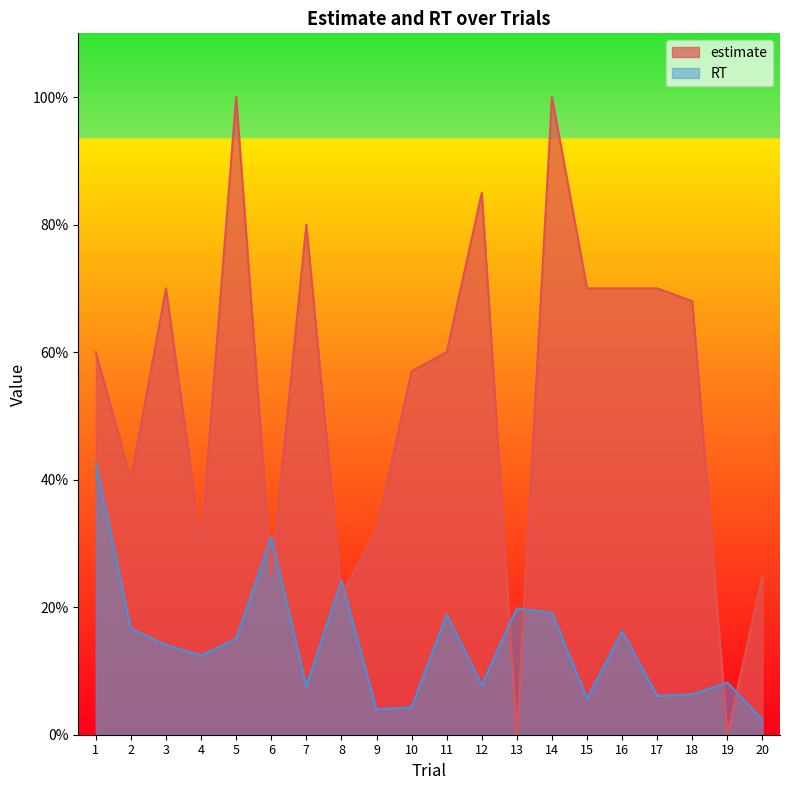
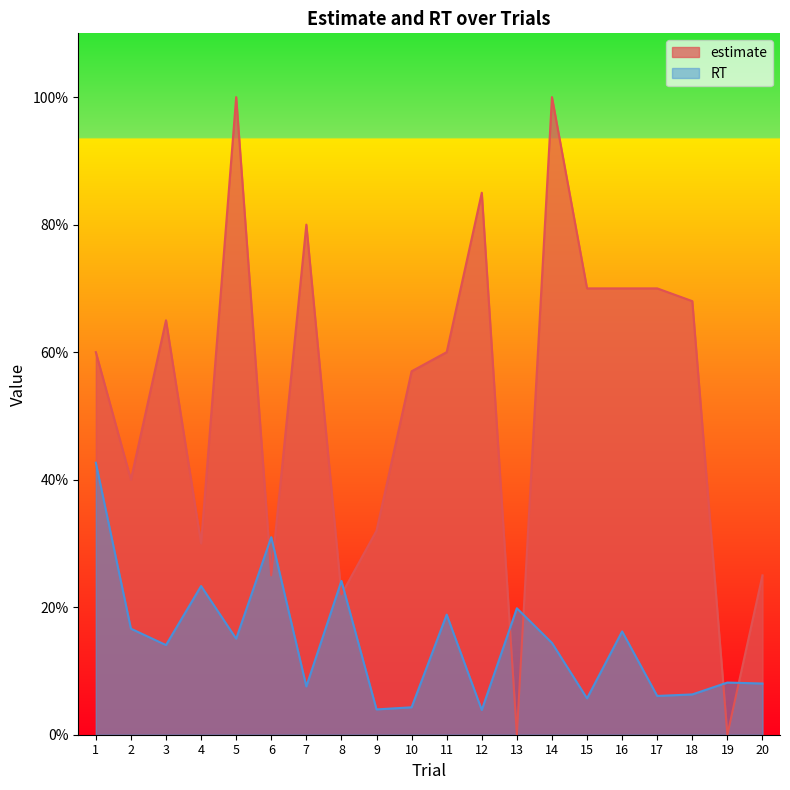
  {
    "estimate": {
      "1": "60%",
      "2": "40%",
-     "3": "70%",
+     "3": "65%",
      "4": "30%",
      "5": "100%",
      "6": "25%",
      "7": "80%",
      "8": "22%",
      "9": "32%",
      "10": "57%",
      "11": "60%",
      "12": "85%",
      "13": "0%",
      "14": "100%",
      "15": "70%",
      "16": "70%",
      "17": "70%",
      "18": "68%",
      "19": "0%",
      "20": "25%"
    },
    "RT": {
      "1": "43%",
      "2": "17%",
      "3": "14%",
-     "4": "12%",
+     "4": "23%",
      "5": "15%",
      "6": "31%",
      "7": "8%",
      "8": "24%",
      "9": "4%",
      "10": "4%",
      "11": "19%",
-     "12": "8%",
+     "12": "4%",
      "13": "20%",
-     "14": "19%",
+     "14": "14%",
      "15": "6%",
      "16": "16%",
      "17": "6%",
      "18": "6%",
      "19": "8%",
-     "20": "2%"
+     "20": "8%"
    }
  }
